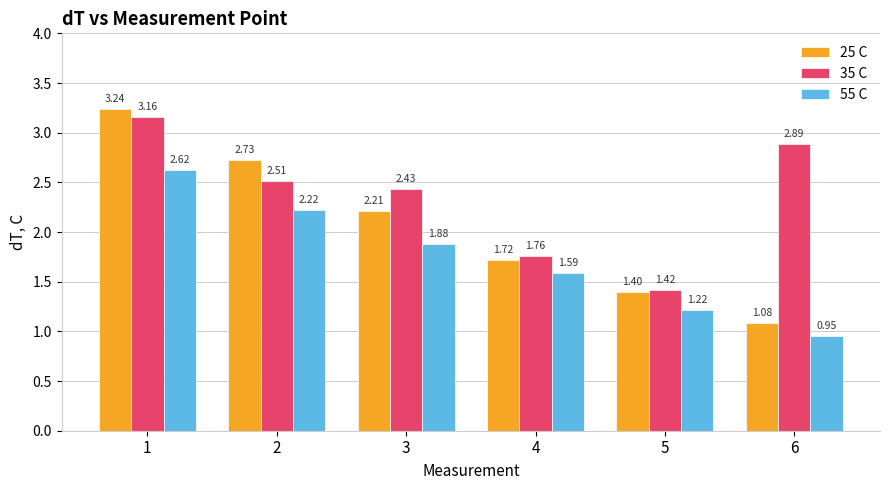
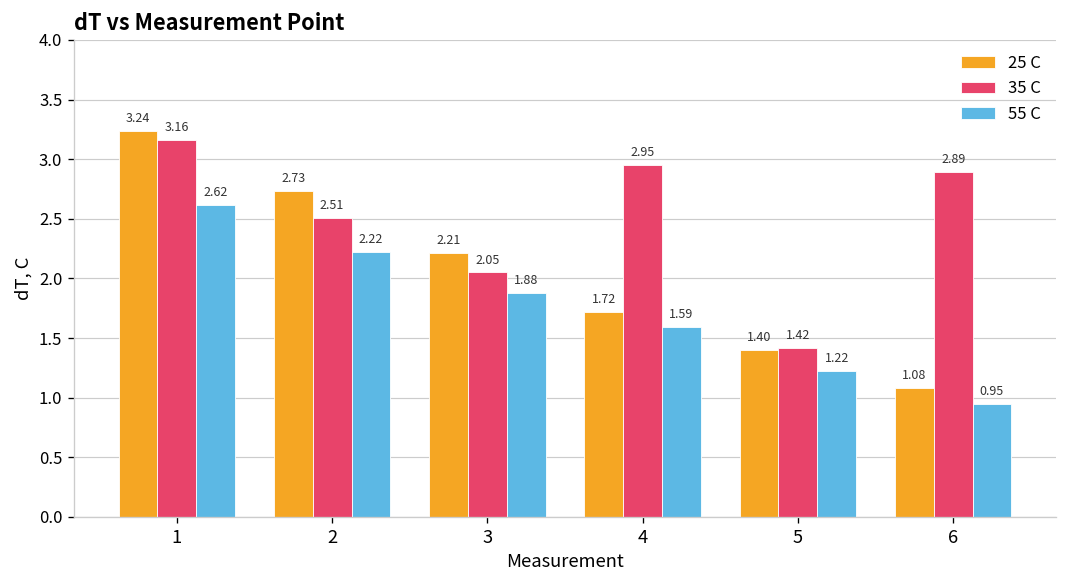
  {
    "25 C": {
      "1": 3.24,
      "2": 2.73,
      "3": 2.21,
      "4": 1.72,
      "5": 1.40,
      "6": 1.08
    },
    "35 C": {
      "1": 3.16,
      "2": 2.51,
-     "3": 2.43,
-     "4": 1.76,
+     "3": 2.05,
+     "4": 2.95,
      "5": 1.42,
      "6": 2.89
    },
    "55 C": {
      "1": 2.62,
      "2": 2.22,
      "3": 1.88,
      "4": 1.59,
      "5": 1.22,
      "6": 0.95
    }
  }
